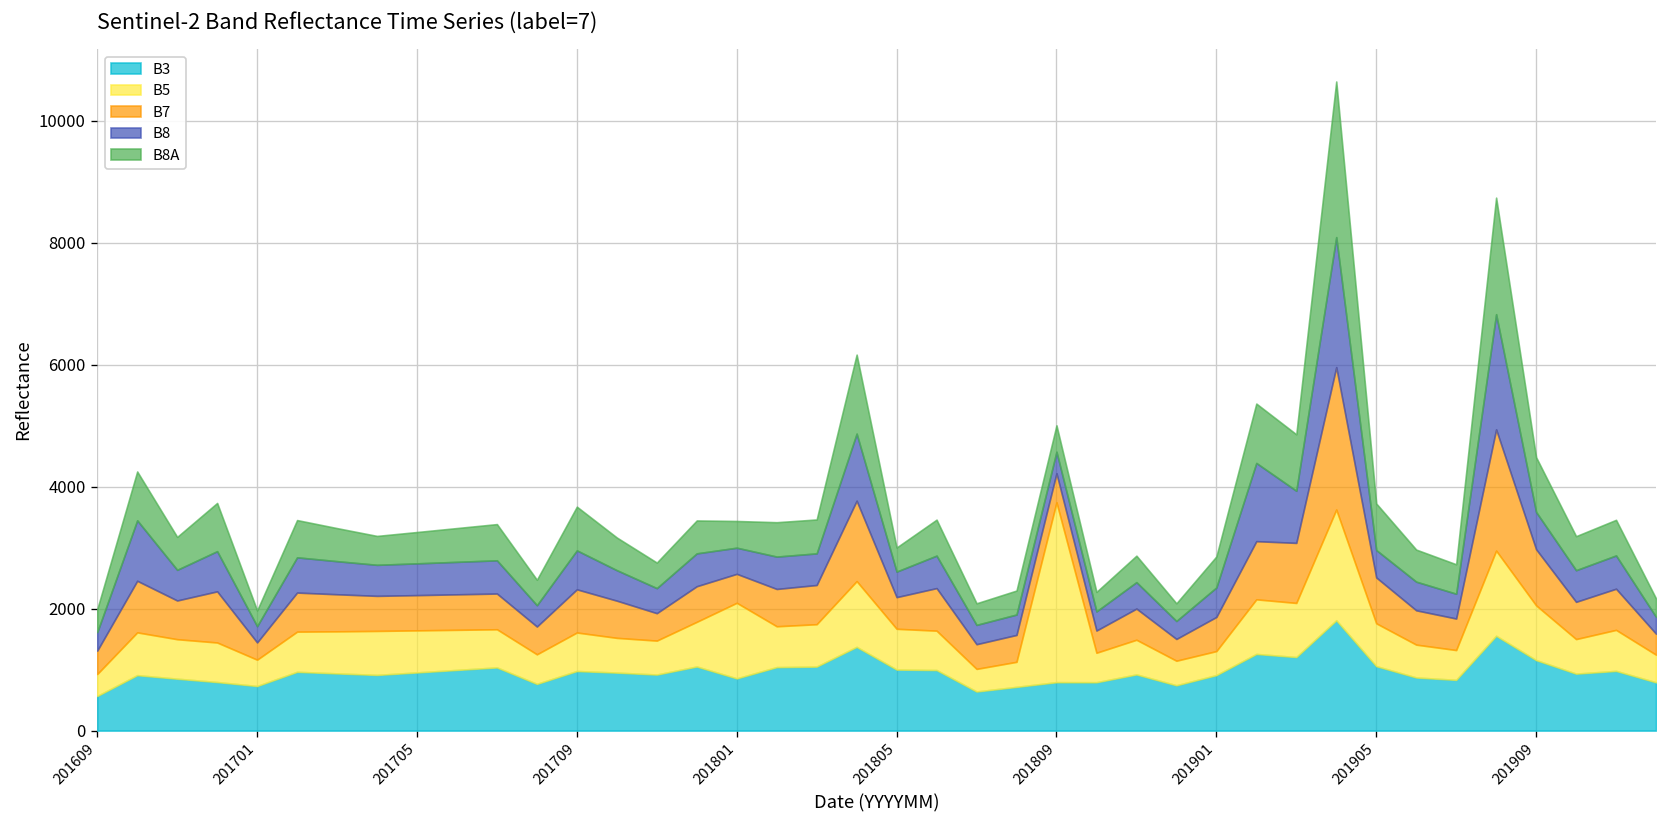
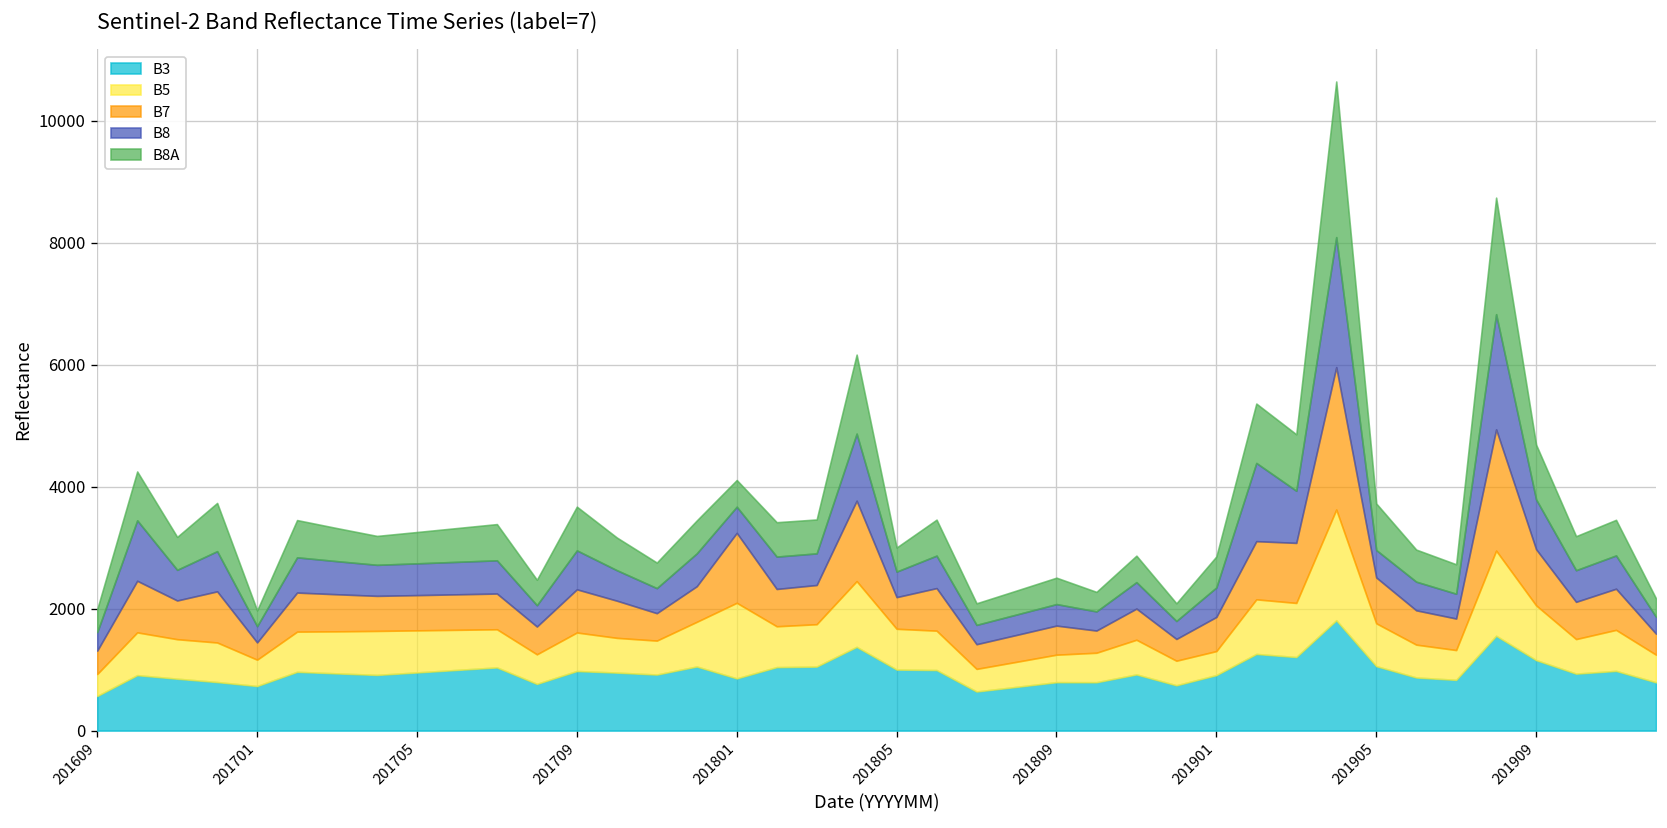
  {
    "B3": {
      "201609": 600,
      "201701": 700,
      "201705": 1000,
      "201709": 1000,
      "201801": 900,
      "201805": 1000,
      "201809": 800,
      "201901": 900,
      "201905": 1100,
      "201909": 1200
    },
    "B5": {
      "201609": 400,
      "201701": 400,
      "201705": 700,
      "201709": 600,
      "201801": 1200,
      "201805": 700,
-     "201809": 3000,
+     "201809": 500,
      "201901": 400,
      "201905": 700,
      "201909": 900
    },
    "B7": {
      "201609": 400,
      "201701": 300,
      "201705": 600,
      "201709": 700,
-     "201801": 500,
+     "201801": 1100,
      "201805": 500,
      "201809": 500,
      "201901": 600,
      "201905": 800,
      "201909": 900
    },
    "B8": {
      "201609": 300,
      "201701": 300,
      "201705": 500,
      "201709": 600,
      "201801": 400,
      "201805": 400,
      "201809": 400,
      "201901": 500,
      "201905": 500,
-     "201909": 600
+     "201909": 800
    },
    "B8A": {
      "201609": 400,
      "201701": 300,
      "201705": 500,
      "201709": 700,
      "201801": 400,
      "201805": 400,
      "201809": 400,
      "201901": 500,
      "201905": 800,
      "201909": 900
    }
  }
